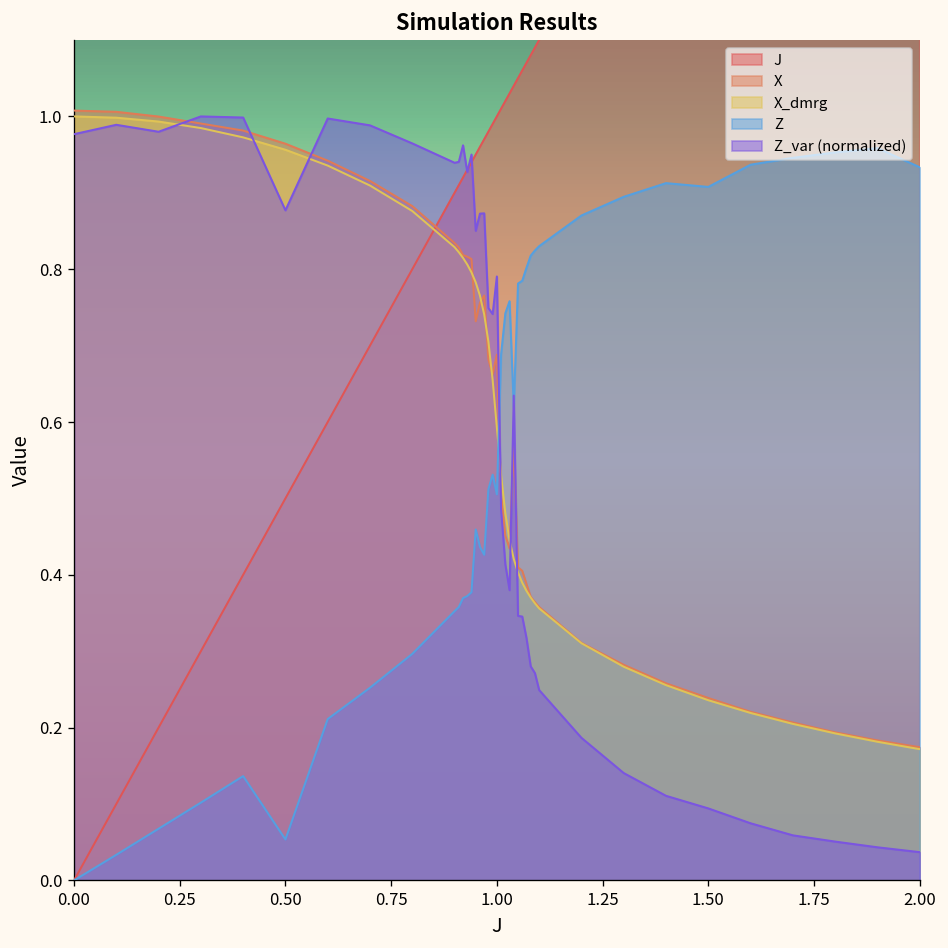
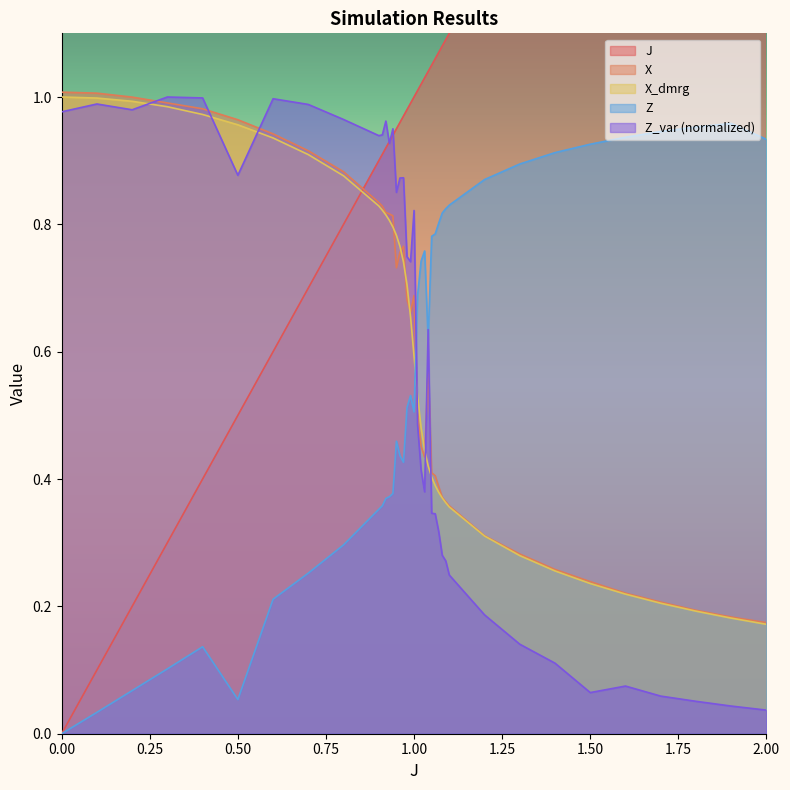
  {
    "Z": {
      "0.50": 0.05,
      "1.00": 0.51,
-     "1.50": 0.91,
+     "1.50": 0.93,
      "2.00": 0.93
    },
    "Z_var (normalized)": {
      "0.00": 0.98,
      "0.50": 0.88,
-     "1.00": 0.79,
-     "1.50": 0.09,
+     "1.00": 0.82,
+     "1.50": 0.06,
      "2.00": 0.04
    }
  }
